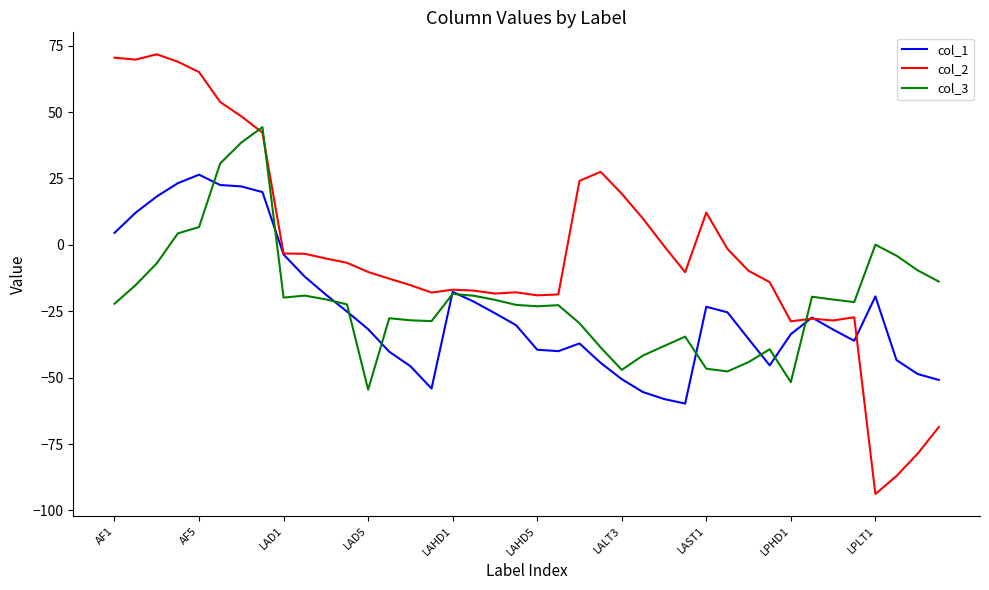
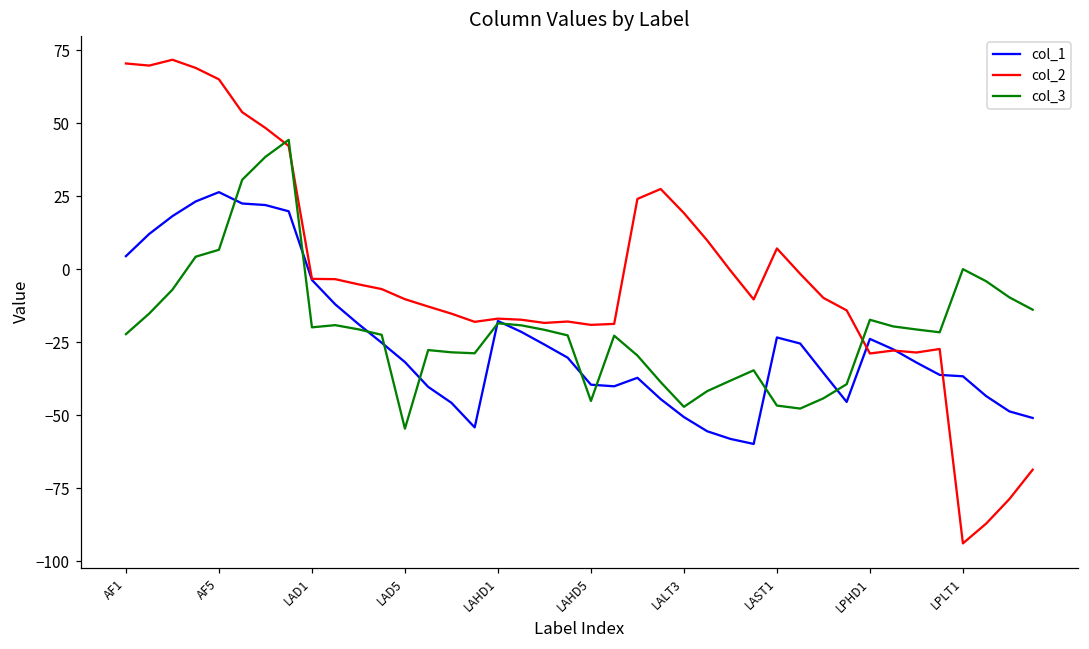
  {
    "col_1": {
      "AF1": 5,
      "AF5": 26,
      "LAD5": -32,
      "LAHD5": -39,
      "LALT3": -51,
      "LAST1": -23,
-     "LPHD1": -34,
-     "LPLT1": -19
+     "LPHD1": -24,
+     "LPLT1": -37
    },
    "col_2": {
      "AF1": 70,
      "AF5": 65,
      "LAD5": -10,
      "LAHD5": -19,
      "LALT3": 19,
-     "LAST1": 12,
+     "LAST1": 7,
      "LPHD1": -29,
      "LPLT1": -94
    },
    "col_3": {
      "AF1": -22,
      "AF5": 7,
      "LAD1": -20,
      "LAD5": -55,
-     "LAHD5": -23,
+     "LAHD5": -45,
      "LALT3": -47,
      "LAST1": -47,
-     "LPHD1": -52,
+     "LPHD1": -17,
      "LPLT1": 0
    }
  }
